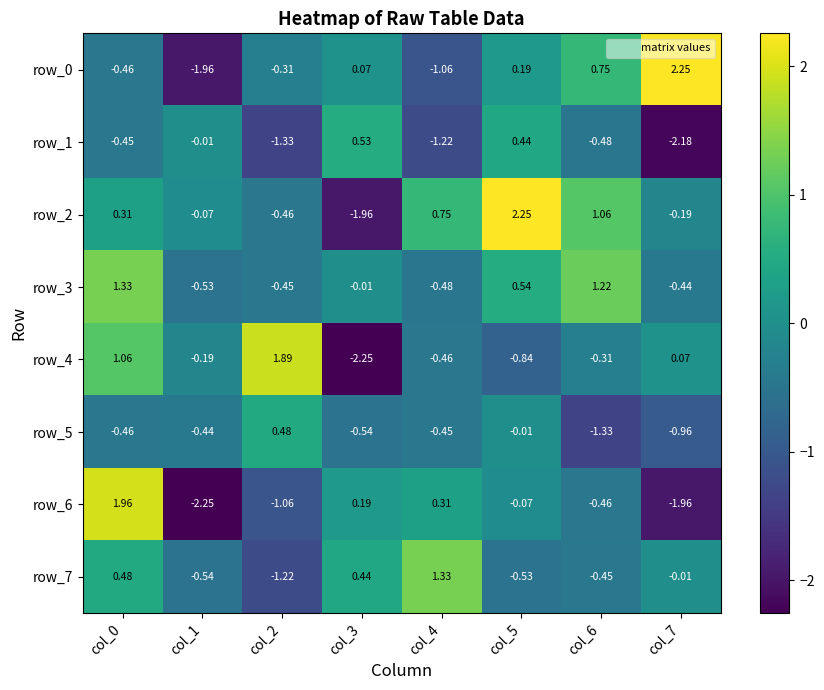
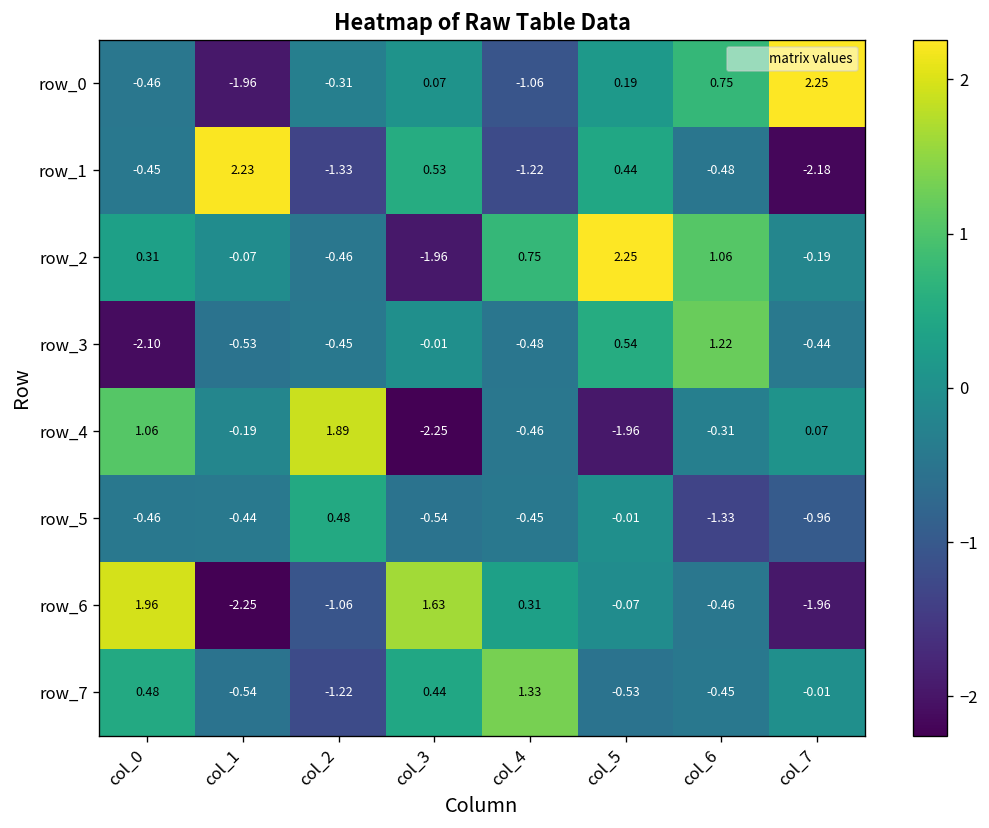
  {
    "row_0": {
      "col_0": -0.46,
      "col_1": -1.96,
      "col_2": -0.31,
      "col_3": 0.07,
      "col_4": -1.06,
      "col_5": 0.19,
      "col_6": 0.75,
      "col_7": 2.25
    },
    "row_1": {
      "col_0": -0.45,
-     "col_1": -0.01,
+     "col_1": 2.23,
      "col_2": -1.33,
      "col_3": 0.53,
      "col_4": -1.22,
      "col_5": 0.44,
      "col_6": -0.48,
      "col_7": -2.18
    },
    "row_2": {
      "col_0": 0.31,
      "col_1": -0.07,
      "col_2": -0.46,
      "col_3": -1.96,
      "col_4": 0.75,
      "col_5": 2.25,
      "col_6": 1.06,
      "col_7": -0.19
    },
    "row_3": {
-     "col_0": 1.33,
+     "col_0": -2.10,
      "col_1": -0.53,
      "col_2": -0.45,
      "col_3": -0.01,
      "col_4": -0.48,
      "col_5": 0.54,
      "col_6": 1.22,
      "col_7": -0.44
    },
    "row_4": {
      "col_0": 1.06,
      "col_1": -0.19,
      "col_2": 1.89,
      "col_3": -2.25,
      "col_4": -0.46,
-     "col_5": -0.84,
+     "col_5": -1.96,
      "col_6": -0.31,
      "col_7": 0.07
    },
    "row_5": {
      "col_0": -0.46,
      "col_1": -0.44,
      "col_2": 0.48,
      "col_3": -0.54,
      "col_4": -0.45,
      "col_5": -0.01,
      "col_6": -1.33,
      "col_7": -0.96
    },
    "row_6": {
      "col_0": 1.96,
      "col_1": -2.25,
      "col_2": -1.06,
-     "col_3": 0.19,
+     "col_3": 1.63,
      "col_4": 0.31,
      "col_5": -0.07,
      "col_6": -0.46,
      "col_7": -1.96
    },
    "row_7": {
      "col_0": 0.48,
      "col_1": -0.54,
      "col_2": -1.22,
      "col_3": 0.44,
      "col_4": 1.33,
      "col_5": -0.53,
      "col_6": -0.45,
      "col_7": -0.01
    }
  }
